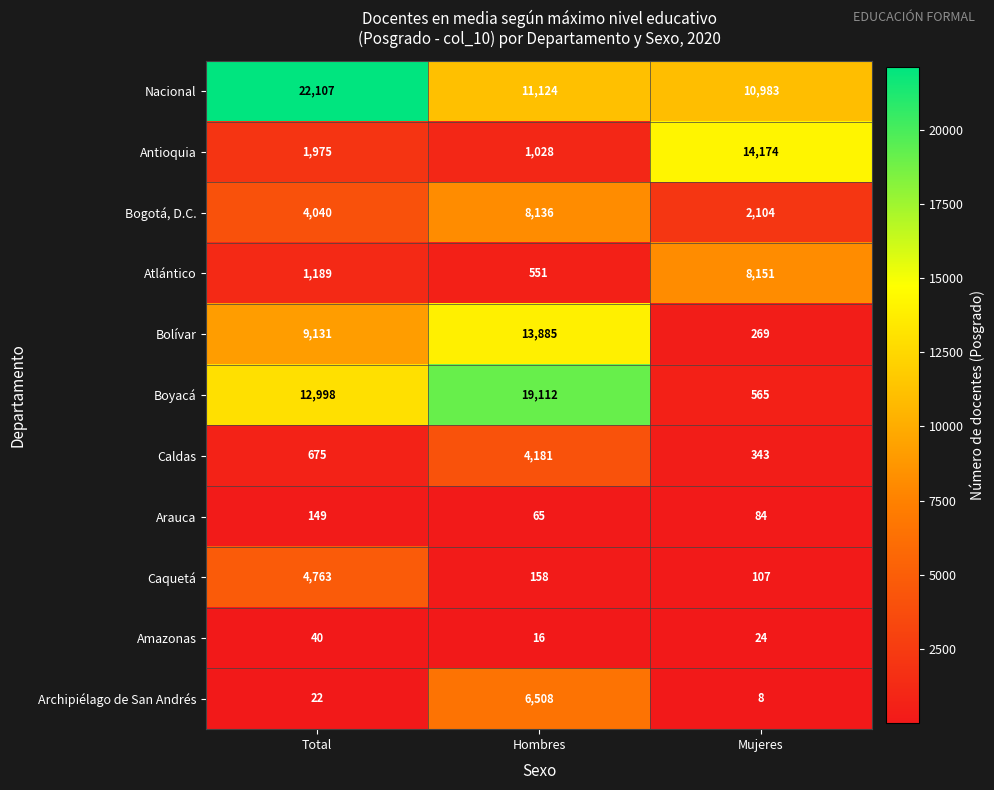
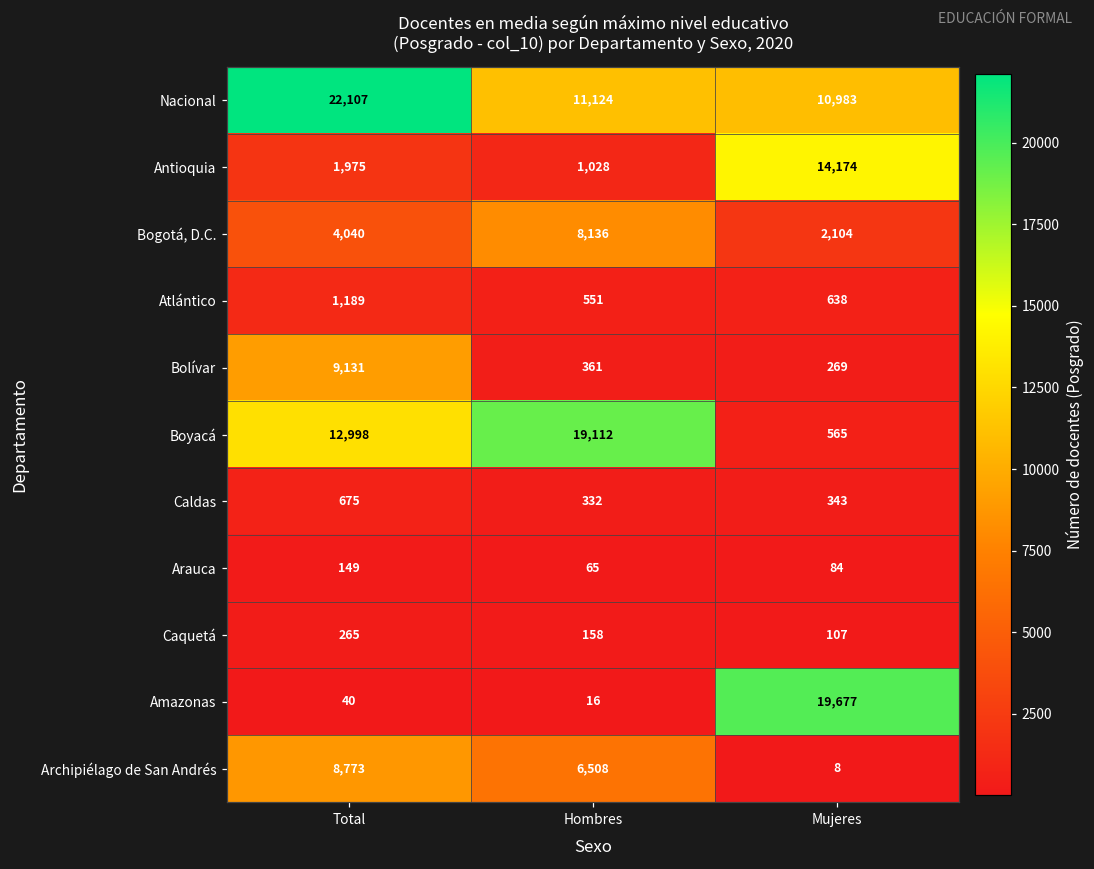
  {
    "Nacional": {
      "Total": "22,107",
      "Hombres": "11,124",
      "Mujeres": "10,983"
    },
    "Antioquia": {
      "Total": "1,975",
      "Hombres": "1,028",
      "Mujeres": "14,174"
    },
    "Bogotá, D.C.": {
      "Total": "4,040",
      "Hombres": "8,136",
      "Mujeres": "2,104"
    },
    "Atlántico": {
      "Total": "1,189",
      "Hombres": "551",
-     "Mujeres": "8,151"
+     "Mujeres": "638"
    },
    "Bolívar": {
      "Total": "9,131",
-     "Hombres": "13,885",
+     "Hombres": "361",
      "Mujeres": "269"
    },
    "Boyacá": {
      "Total": "12,998",
      "Hombres": "19,112",
      "Mujeres": "565"
    },
    "Caldas": {
      "Total": "675",
-     "Hombres": "4,181",
+     "Hombres": "332",
      "Mujeres": "343"
    },
    "Arauca": {
      "Total": "149",
      "Hombres": "65",
      "Mujeres": "84"
    },
    "Caquetá": {
-     "Total": "4,763",
+     "Total": "265",
      "Hombres": "158",
      "Mujeres": "107"
    },
    "Amazonas": {
      "Total": "40",
      "Hombres": "16",
-     "Mujeres": "24"
+     "Mujeres": "19,677"
    },
    "Archipiélago de San Andrés": {
-     "Total": "22",
+     "Total": "8,773",
      "Hombres": "6,508",
      "Mujeres": "8"
    }
  }
